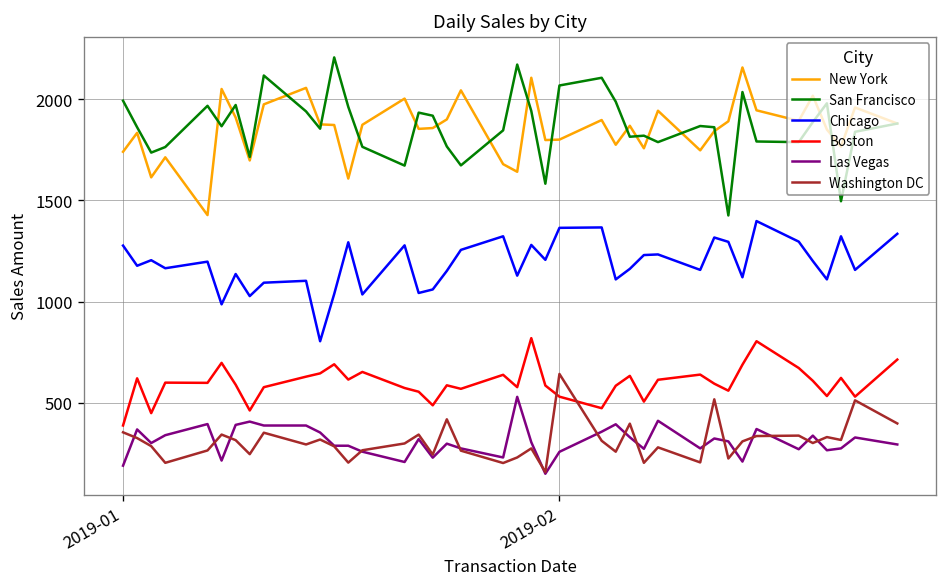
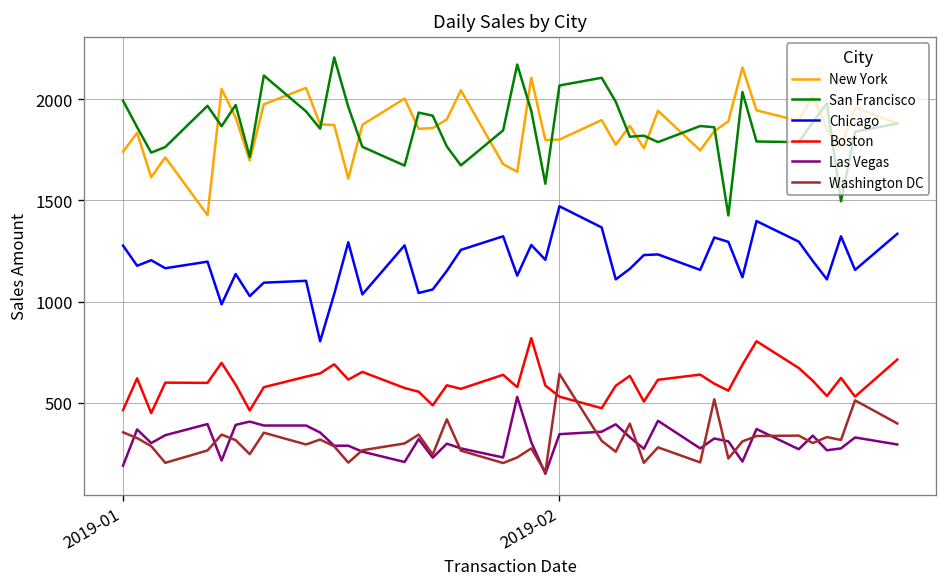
  {
    "New York": {
      "2019-01": 1740,
      "2019-02": 1800
    },
    "San Francisco": {
      "2019-01": 1990,
      "2019-02": 2070
    },
    "Chicago": {
      "2019-01": 1280,
-     "2019-02": 1360
+     "2019-02": 1470
    },
    "Boston": {
-     "2019-01": 390,
+     "2019-01": 470,
      "2019-02": 530
    },
    "Las Vegas": {
      "2019-01": 190,
-     "2019-02": 260
+     "2019-02": 350
    },
    "Washington DC": {
      "2019-01": 360,
      "2019-02": 640
    }
  }
